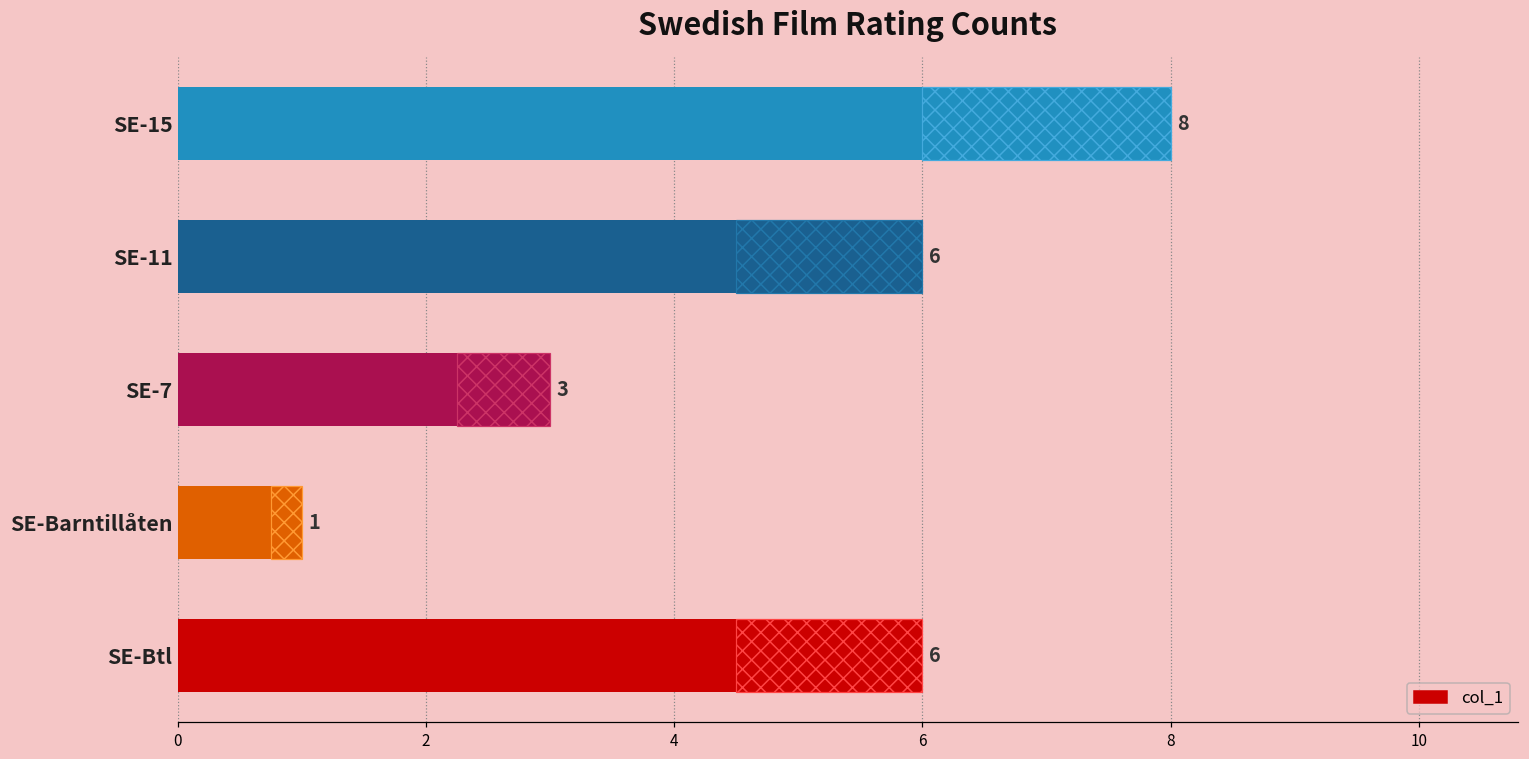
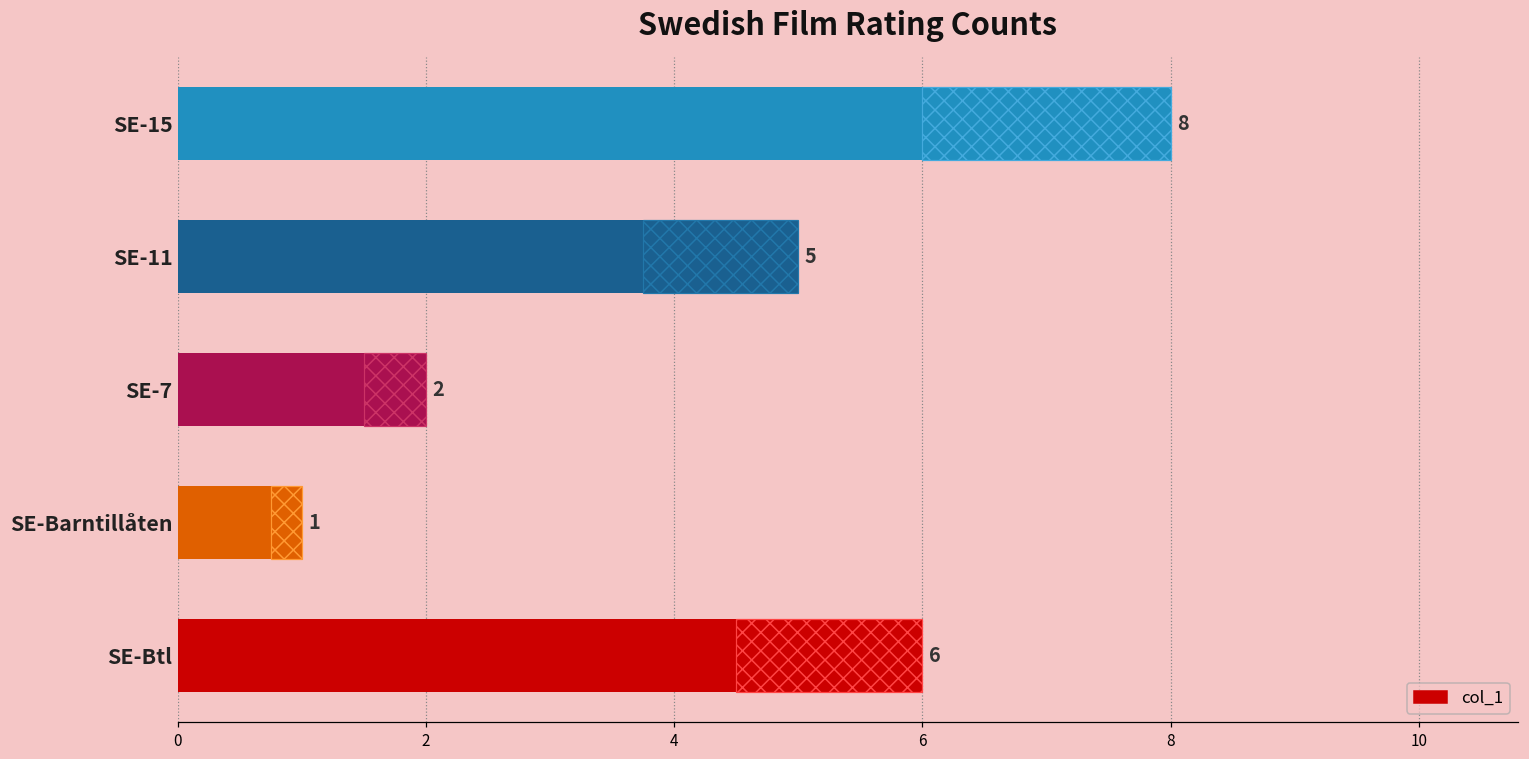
  {
    "col_1": {
      "SE-15": 8,
-     "SE-11": 6,
-     "SE-7": 3,
+     "SE-11": 5,
+     "SE-7": 2,
      "SE-Barntillåten": 1,
      "SE-Btl": 6
    }
  }
